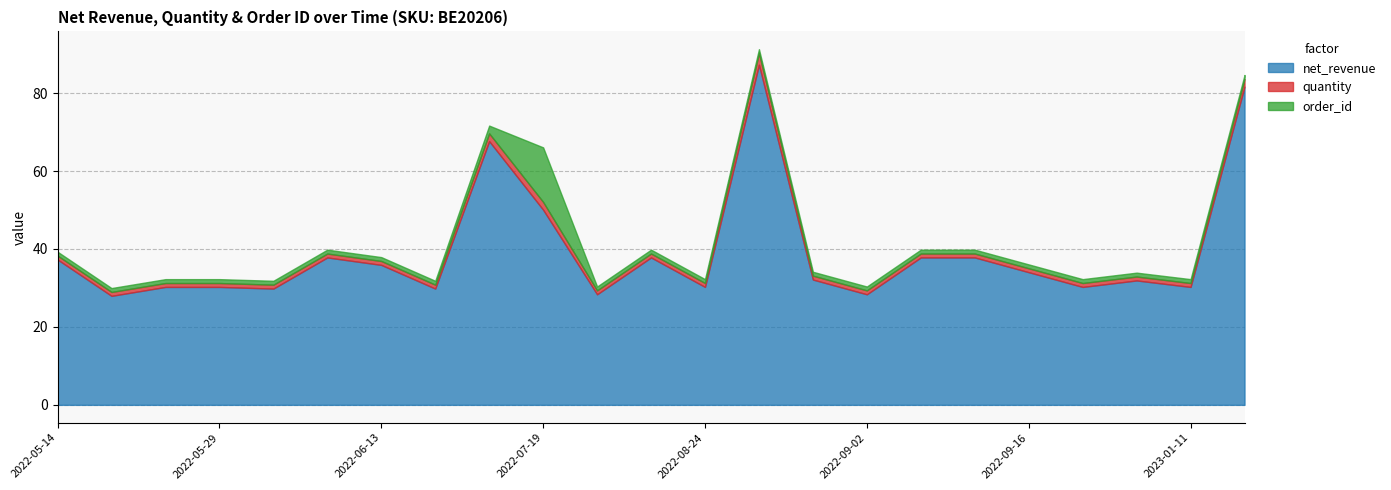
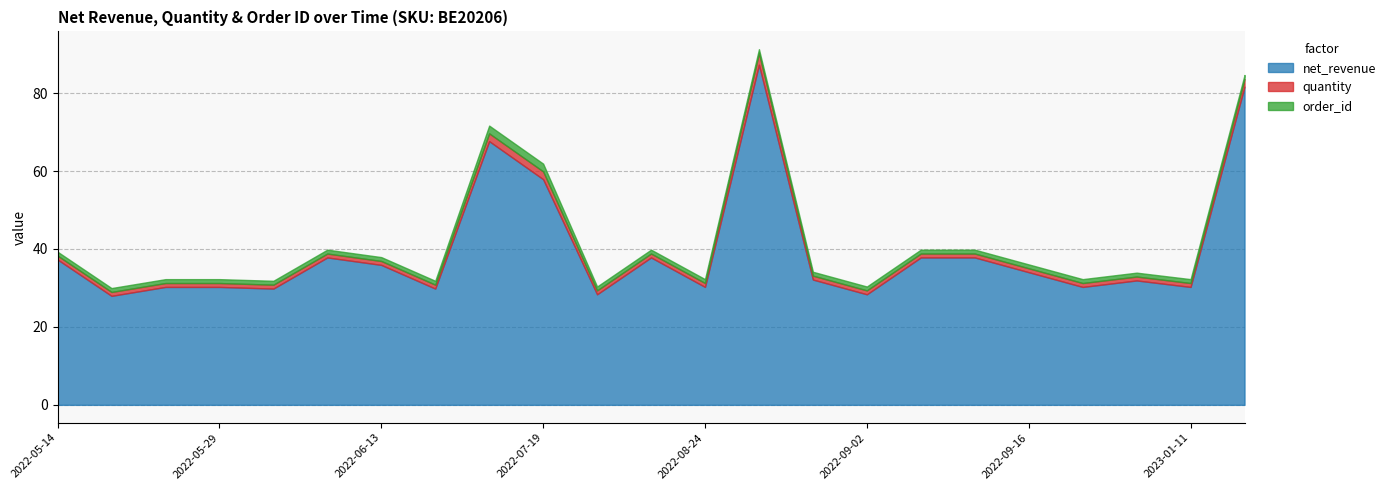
  {
    "net_revenue": {
      "2022-05-14": 37,
      "2022-05-29": 30,
      "2022-06-13": 36,
-     "2022-07-19": 50,
+     "2022-07-19": 58,
      "2022-08-24": 30,
      "2022-09-02": 28,
      "2022-09-16": 34,
      "2023-01-11": 30
    },
    "quantity": {
      "2022-05-14": 1,
      "2022-05-29": 1,
      "2022-06-13": 1,
      "2022-07-19": 2,
      "2022-08-24": 1,
      "2022-09-02": 1,
      "2022-09-16": 1,
      "2023-01-11": 1
    },
    "order_id": {
      "2022-05-14": 1,
      "2022-05-29": 1,
      "2022-06-13": 1,
-     "2022-07-19": 14,
+     "2022-07-19": 2,
      "2022-08-24": 1,
      "2022-09-02": 1,
      "2022-09-16": 1,
      "2023-01-11": 1
    }
  }
